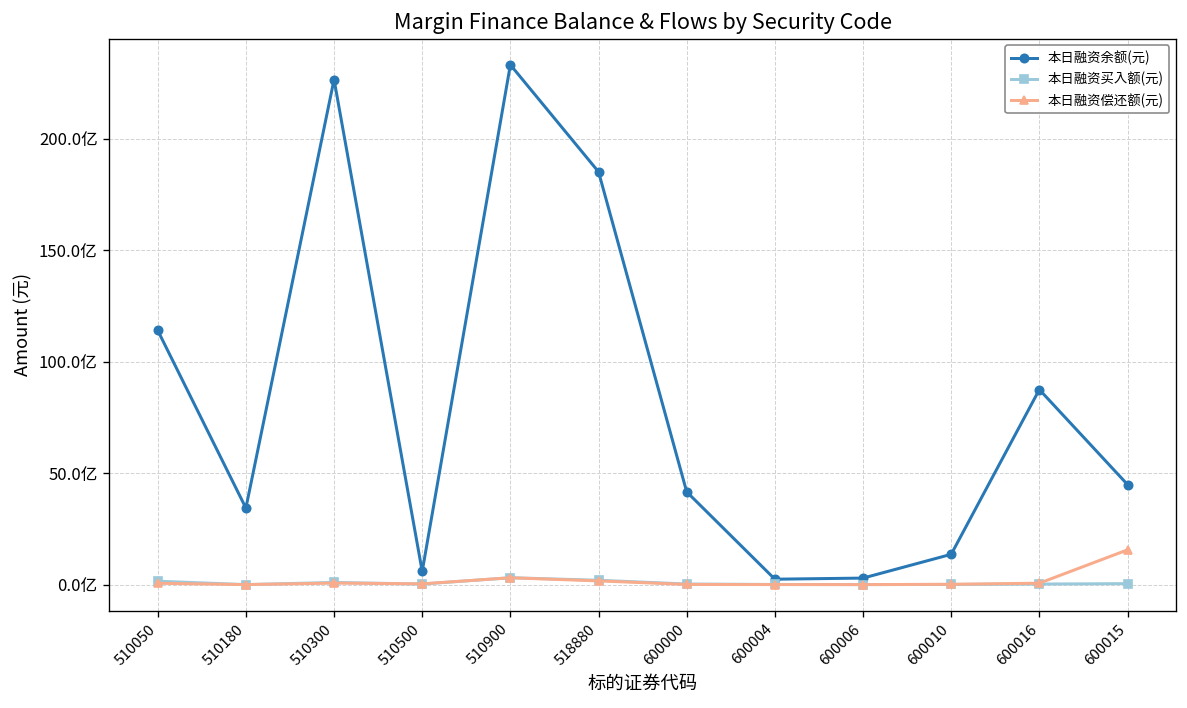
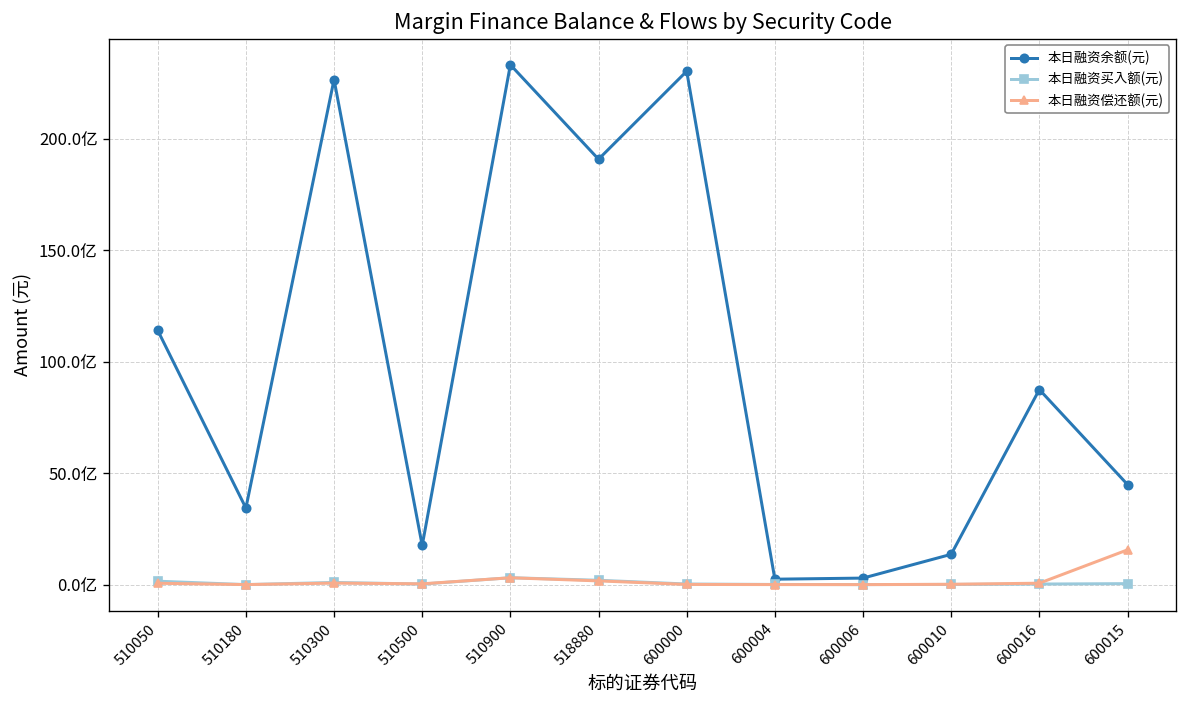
  {
    "本日融资余额(元)": {
      "510050": "114亿",
      "510180": "34亿",
      "510300": "227亿",
-     "510500": "6亿",
+     "510500": "18亿",
      "510900": "233亿",
-     "518880": "185亿",
-     "600000": "42亿",
+     "518880": "191亿",
+     "600000": "230亿",
      "600004": "2亿",
      "600006": "3亿",
      "600010": "14亿",
      "600016": "88亿",
      "600015": "45亿"
    },
    "本日融资买入额(元)": {
      "600015": "0亿"
    },
    "本日融资偿还额(元)": {
      "600015": "16亿"
    }
  }
